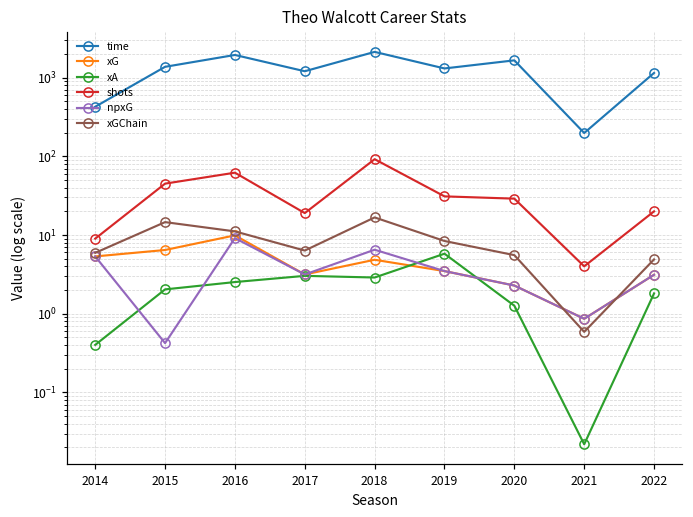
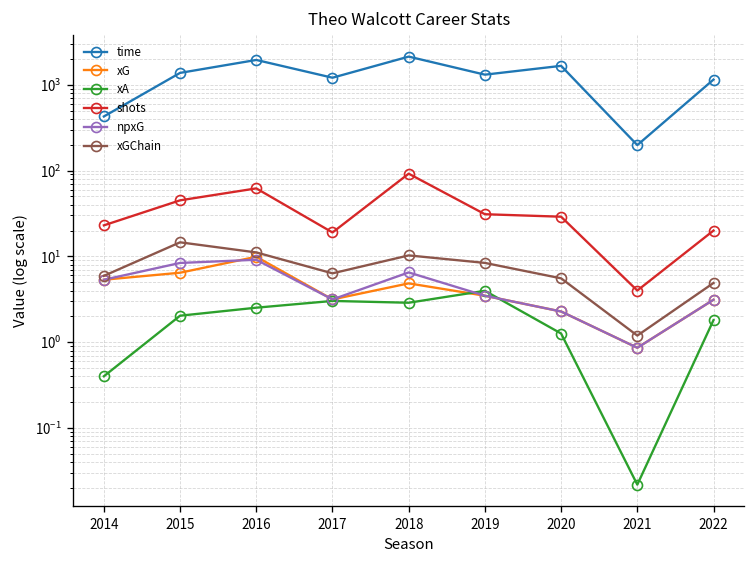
  {
    "time": {
      "2014": 400,
      "2015": 1400,
      "2016": 1900,
      "2017": 1200,
      "2018": 2100,
      "2019": 1300,
      "2020": 1700,
      "2021": 200,
      "2022": 1100
    },
    "xG": {
      "2015": 6,
      "2018": 5
    },
    "xA": {
      "2014": 0.4,
      "2015": 2,
      "2016": 2.5,
      "2018": 3,
-     "2019": 6,
+     "2019": 4,
      "2020": 1.3,
      "2021": 0.022,
      "2022": 1.8
    },
    "shots": {
-     "2014": 9,
+     "2014": 23,
      "2015": 50,
      "2016": 60,
      "2017": 19,
      "2018": 90,
      "2019": 31,
      "2020": 29,
      "2021": 4,
      "2022": 20
    },
    "npxG": {
-     "2015": 0.4,
+     "2015": 8,
      "2018": 7
    },
    "xGChain": {
      "2014": 6,
      "2015": 15,
      "2016": 11,
      "2017": 6,
-     "2018": 17,
+     "2018": 10,
      "2019": 8,
      "2020": 6,
-     "2021": 0.6,
+     "2021": 1.2,
      "2022": 5
    }
  }
